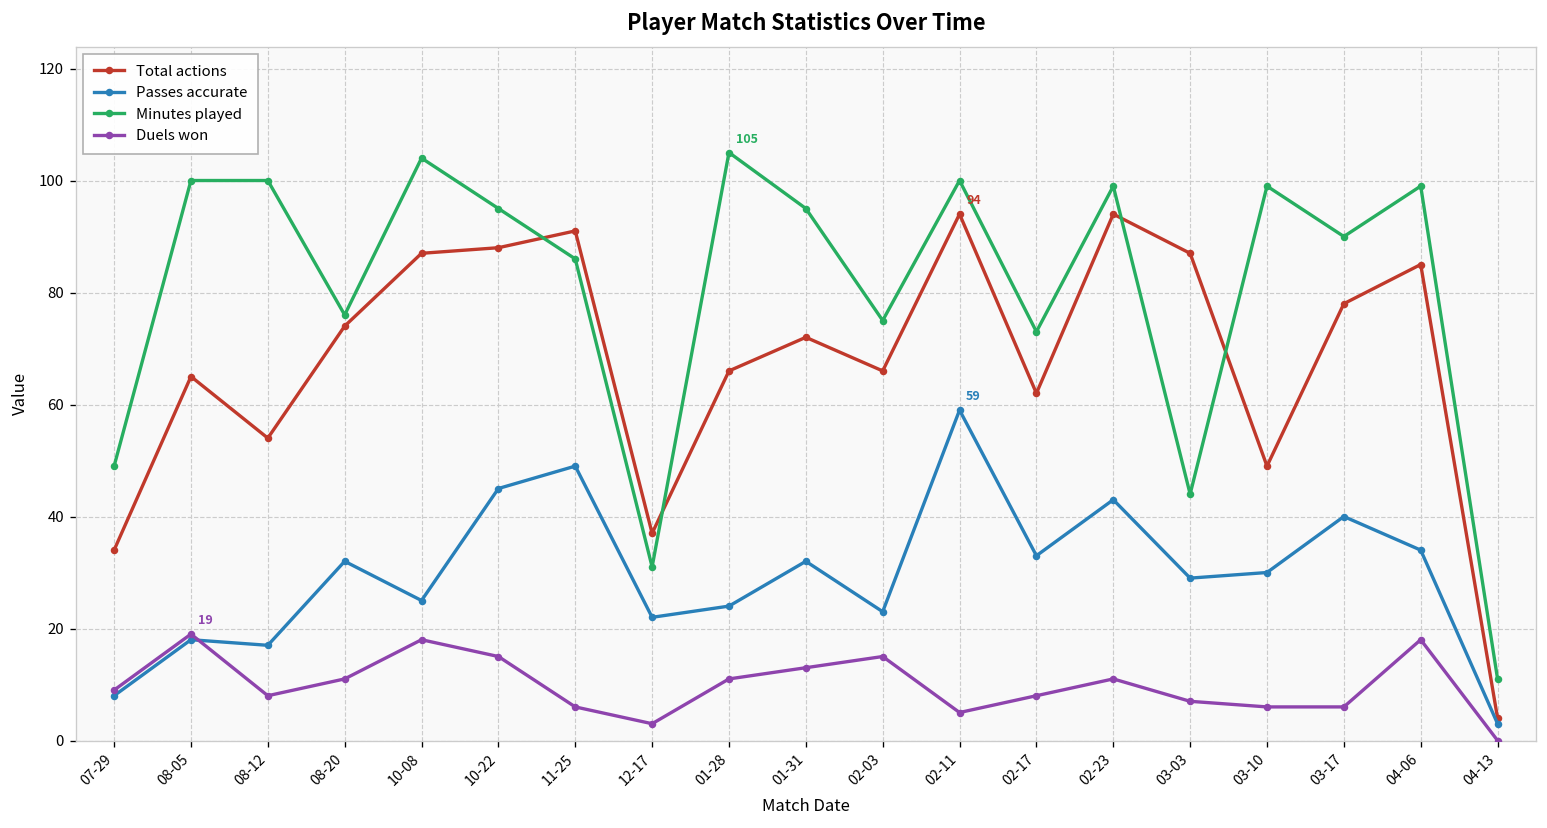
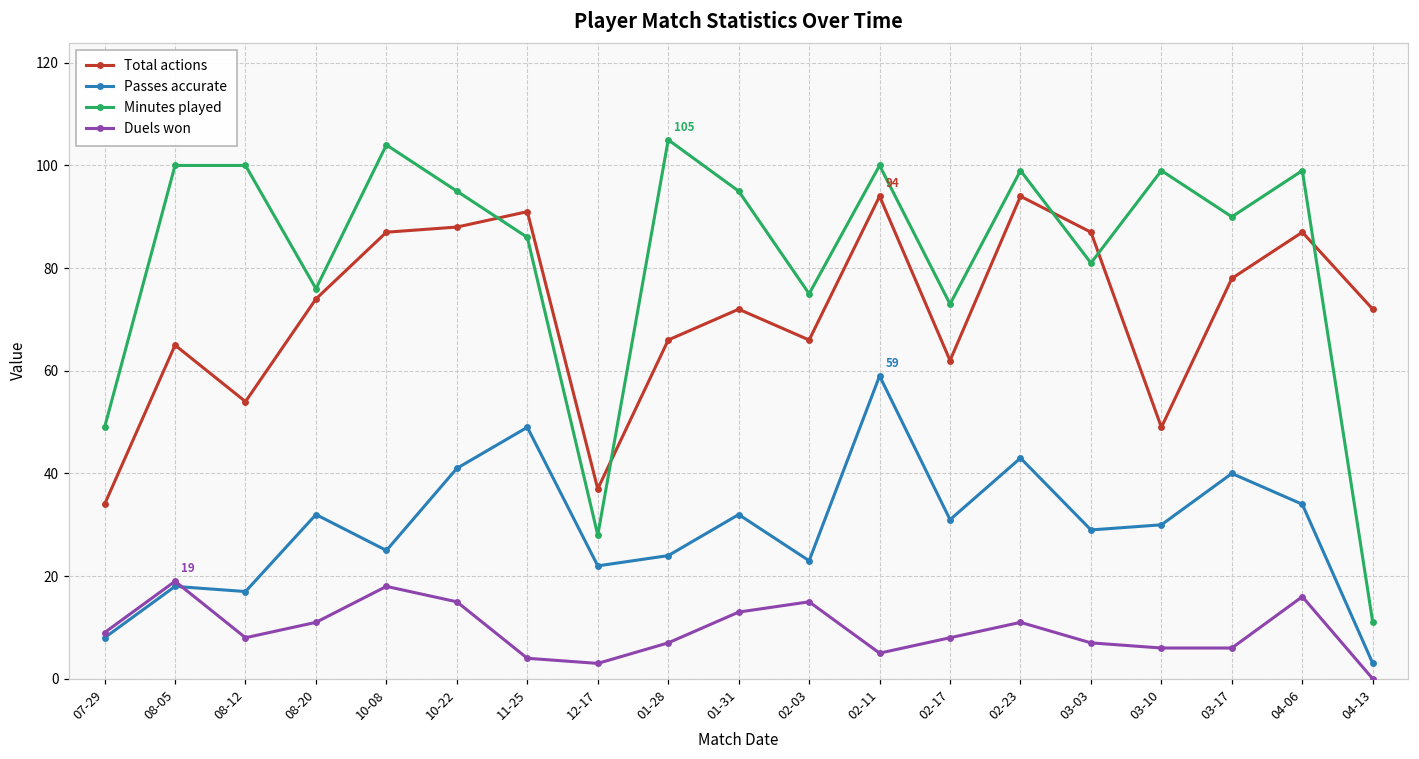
  {
    "Total actions": {
      "07-29": 34,
      "08-05": 65,
      "08-12": 54,
      "08-20": 74,
      "10-08": 87,
      "10-22": 88,
      "11-25": 91,
      "12-17": 37,
      "01-28": 66,
      "01-31": 72,
      "02-03": 66,
      "02-17": 62,
      "02-23": 94,
      "03-03": 87,
      "03-10": 49,
      "03-17": 78,
-     "04-06": 85,
-     "04-13": 4
+     "04-06": 87,
+     "04-13": 72
    },
    "Passes accurate": {
      "07-29": 8,
      "08-05": 18,
      "08-12": 17,
      "08-20": 32,
      "10-08": 25,
-     "10-22": 45,
+     "10-22": 41,
      "11-25": 49,
      "12-17": 22,
      "01-28": 24,
      "01-31": 32,
      "02-03": 23,
-     "02-17": 33,
+     "02-17": 31,
      "02-23": 43,
      "03-03": 29,
      "03-10": 30,
      "03-17": 40,
      "04-06": 34,
      "04-13": 3
    },
    "Minutes played": {
      "07-29": 49,
      "08-05": 100,
      "08-12": 100,
      "08-20": 76,
      "10-08": 104,
      "10-22": 95,
      "11-25": 86,
-     "12-17": 31,
+     "12-17": 28,
      "01-31": 95,
      "02-03": 75,
      "02-11": 100,
      "02-17": 73,
      "02-23": 99,
-     "03-03": 44,
+     "03-03": 81,
      "03-10": 99,
      "03-17": 90,
      "04-06": 99,
      "04-13": 11
    },
    "Duels won": {
      "07-29": 9,
      "08-12": 8,
      "08-20": 11,
      "10-08": 18,
      "10-22": 15,
-     "11-25": 6,
+     "11-25": 4,
      "12-17": 3,
-     "01-28": 11,
+     "01-28": 7,
      "01-31": 13,
      "02-03": 15,
      "02-11": 5,
      "02-17": 8,
      "02-23": 11,
      "03-03": 7,
      "03-10": 6,
      "03-17": 6,
-     "04-06": 18,
+     "04-06": 16,
      "04-13": 0
    }
  }
